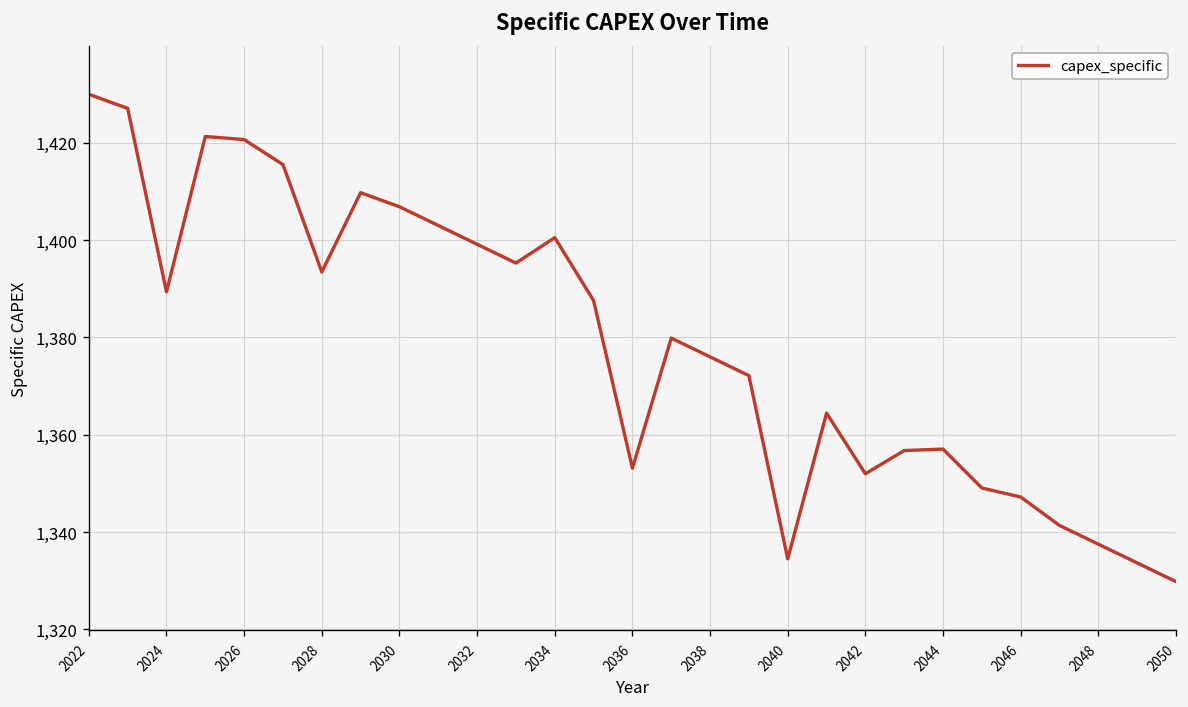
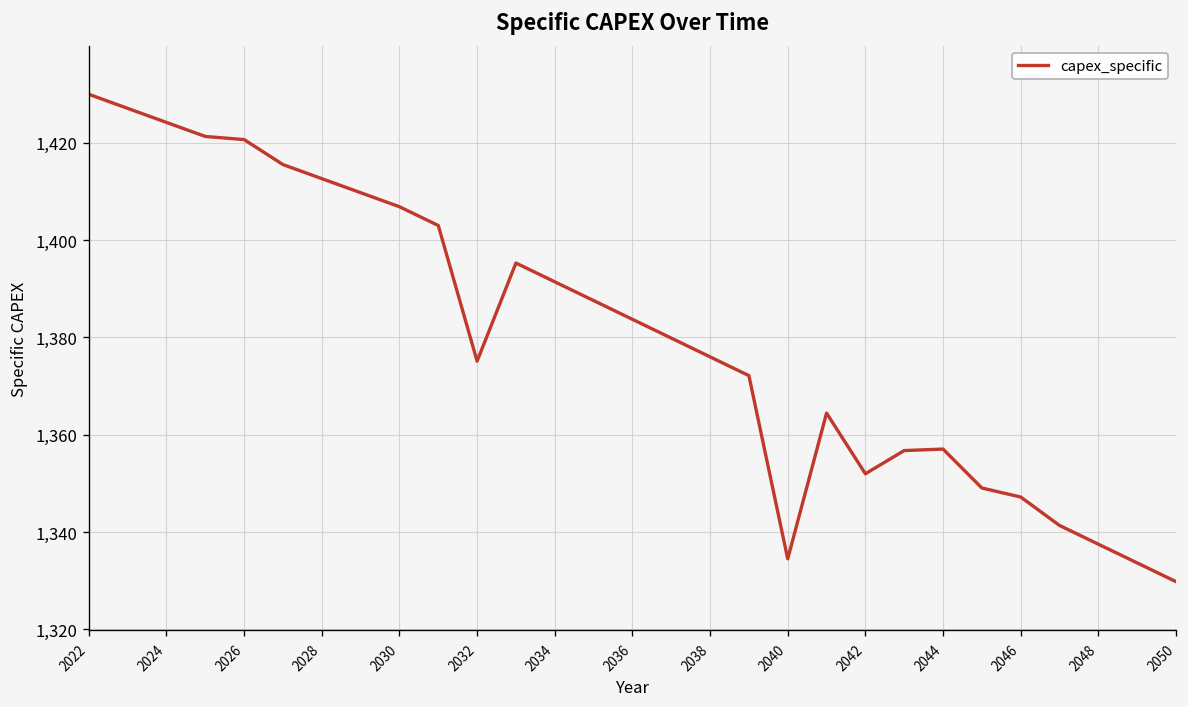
  {
    "2022": "1,430",
-   "2024": "1,389",
+   "2024": "1,424",
    "2026": "1,421",
-   "2028": "1,393",
+   "2028": "1,413",
    "2030": "1,407",
-   "2032": "1,399",
-   "2034": "1,401",
-   "2036": "1,353",
+   "2032": "1,375",
+   "2034": "1,391",
+   "2036": "1,384",
    "2038": "1,376",
    "2040": "1,334",
    "2042": "1,352",
    "2044": "1,357",
    "2046": "1,347",
    "2048": "1,338",
    "2050": "1,330"
  }
